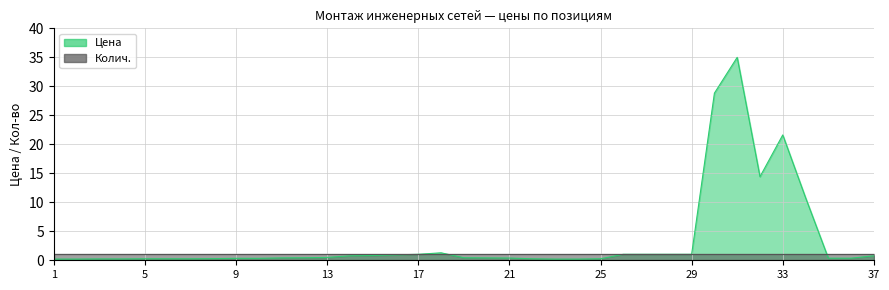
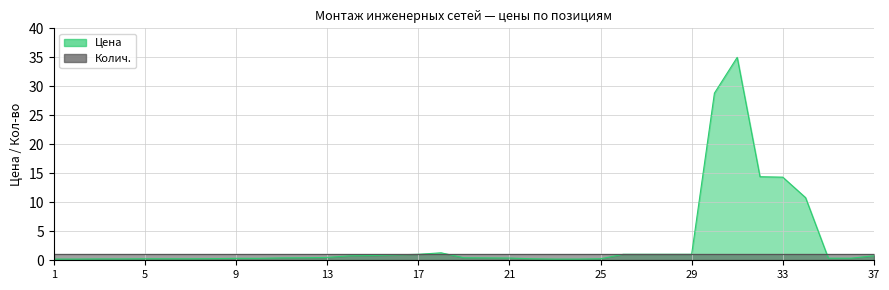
  {
    "Цена": {
      "1": 0,
      "5": 0,
      "9": 0,
      "13": 0,
      "21": 0,
      "25": 0,
-     "33": 22
+     "33": 14
    },
    "Колич.": {
      "1": 1,
      "5": 1,
      "9": 1,
      "13": 1,
      "21": 1,
      "25": 1,
      "33": 1
    }
  }
